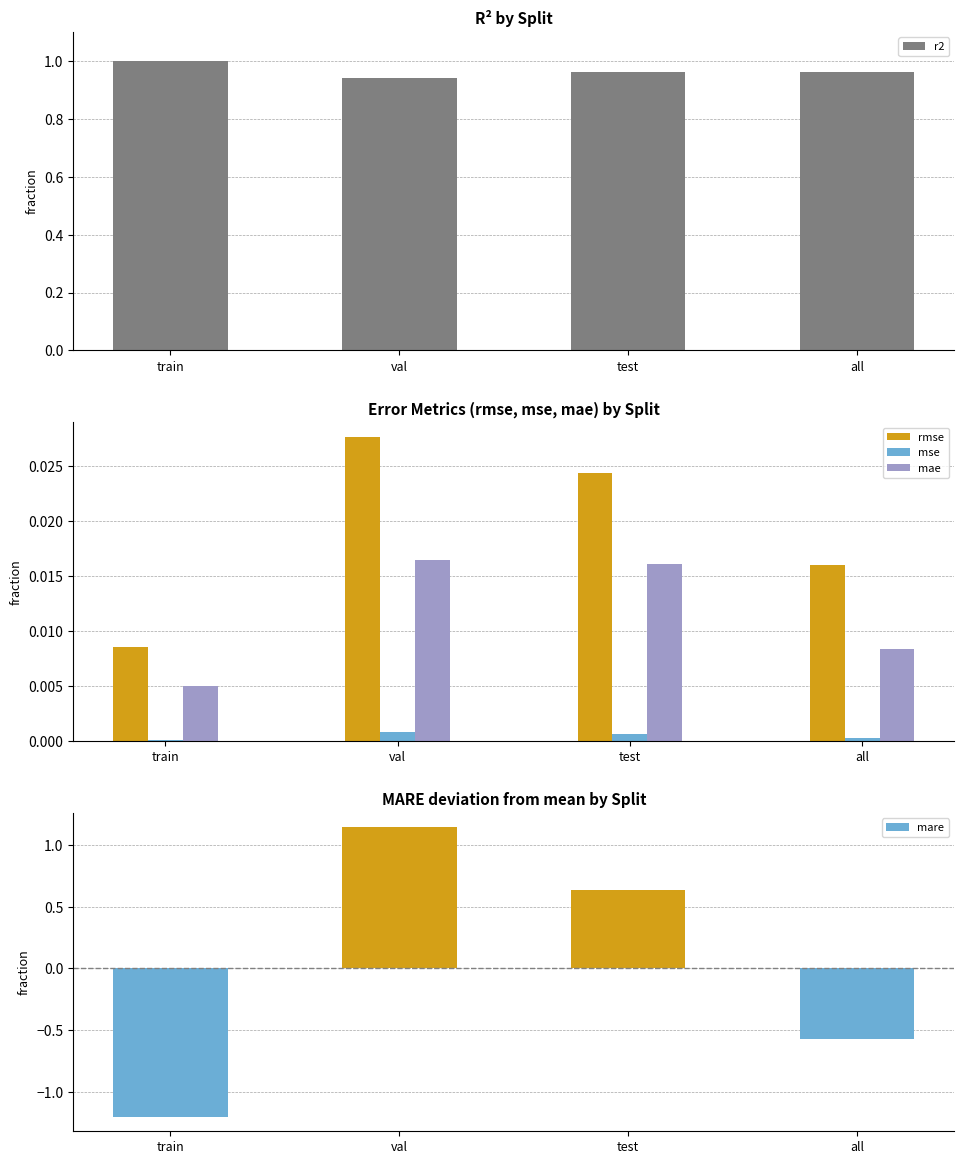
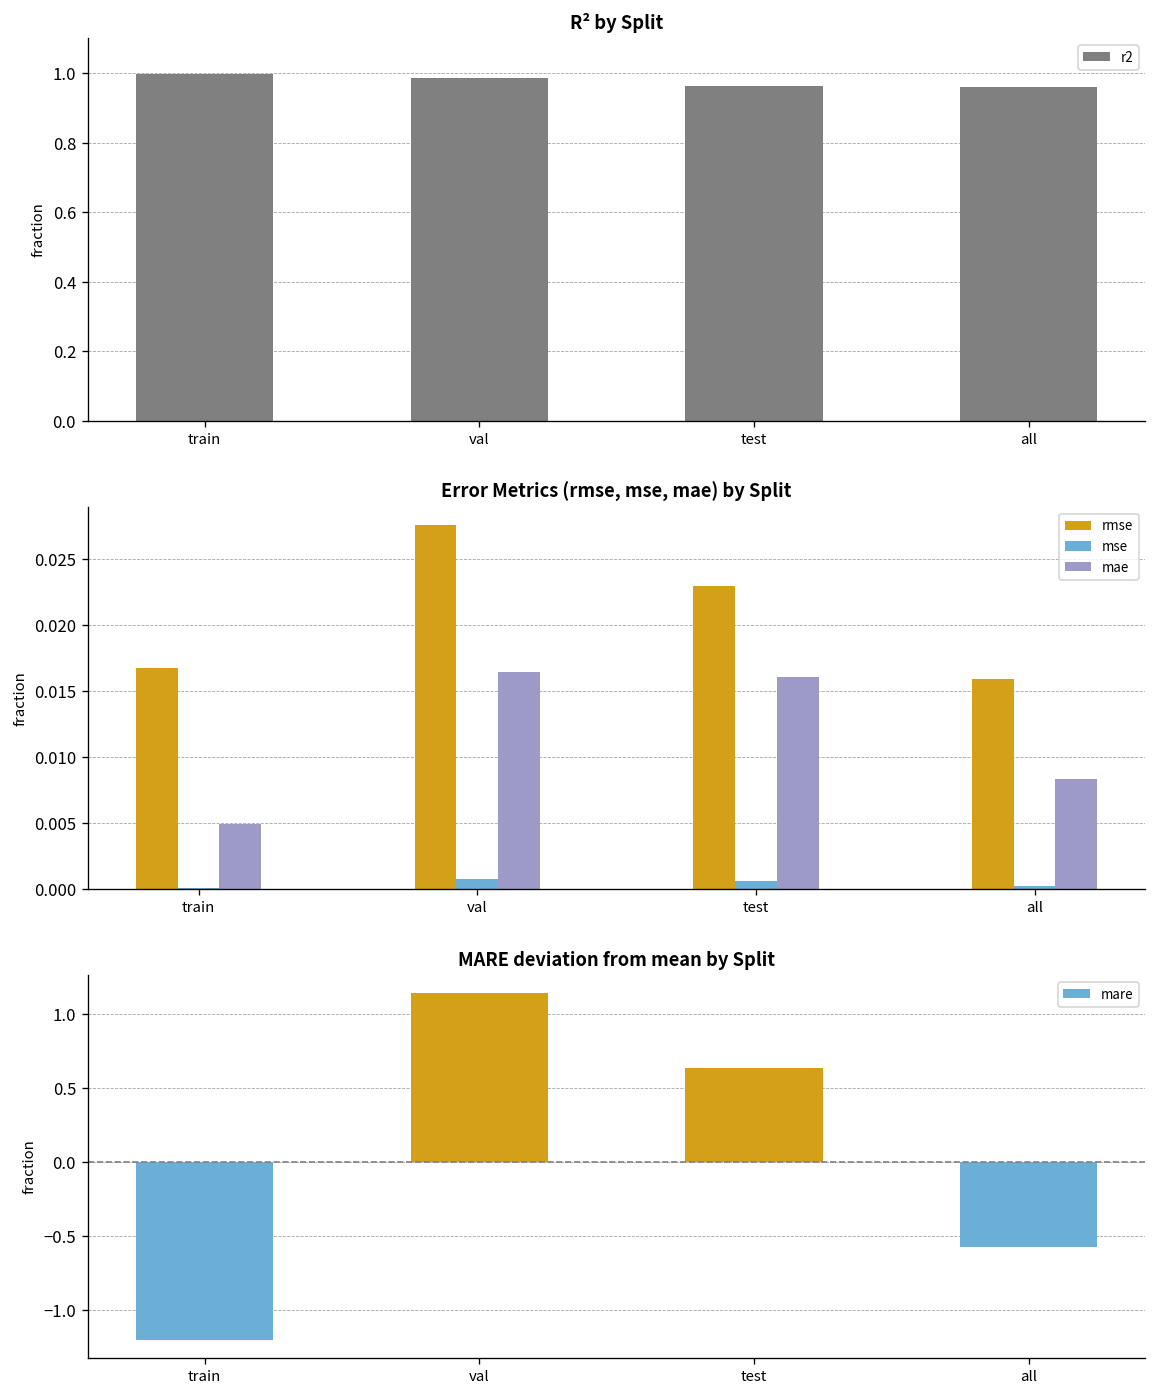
  {
    "R² by Split": {
      "train": 1.00,
-     "val": 0.94,
+     "val": 0.99,
      "test": 0.96,
      "all": 0.96
    },
    "Error Metrics (rmse, mse, mae) by Split": {
      "rmse": {
-       "train": 0.0086,
+       "train": 0.0168,
        "val": 0.0276,
-       "test": 0.0244,
+       "test": 0.0230,
        "all": 0.0159
      }
    },
    "MARE deviation from mean by Split": {
      "train": -1.20,
      "val": 1.14,
      "test": 0.63,
      "all": -0.58
    }
  }
